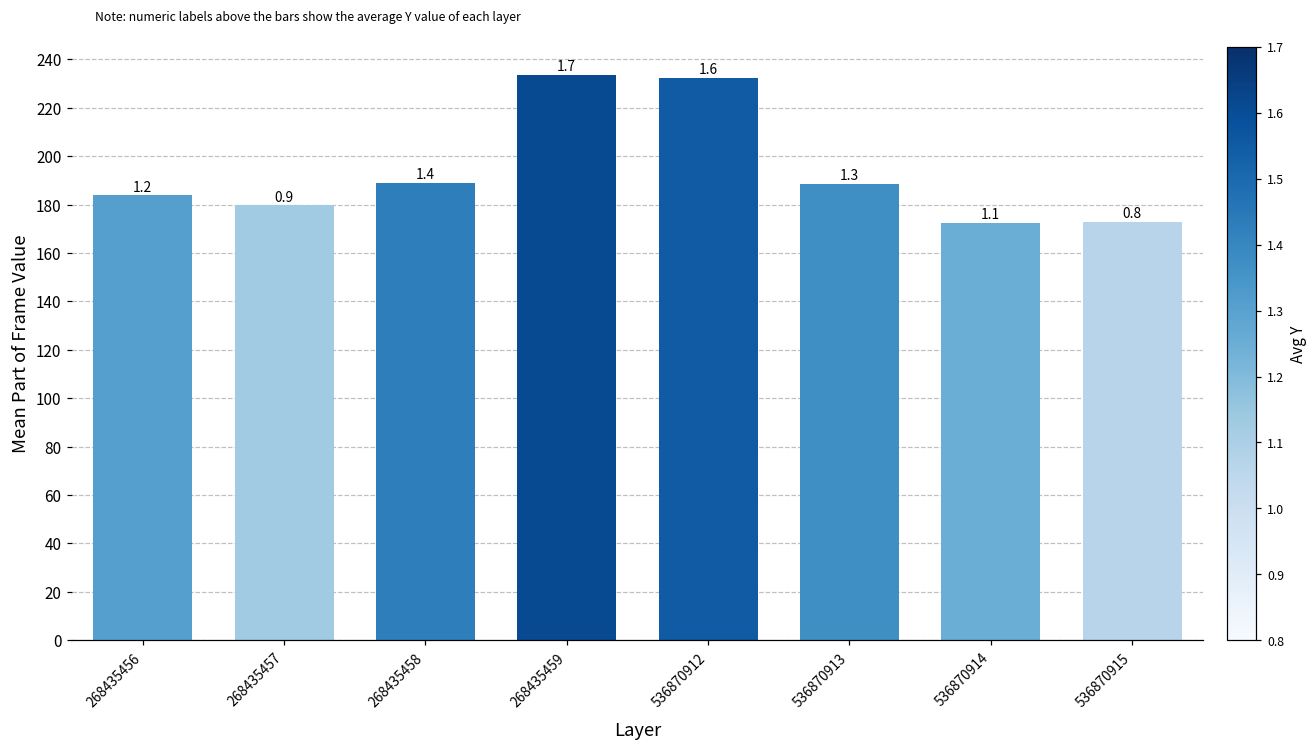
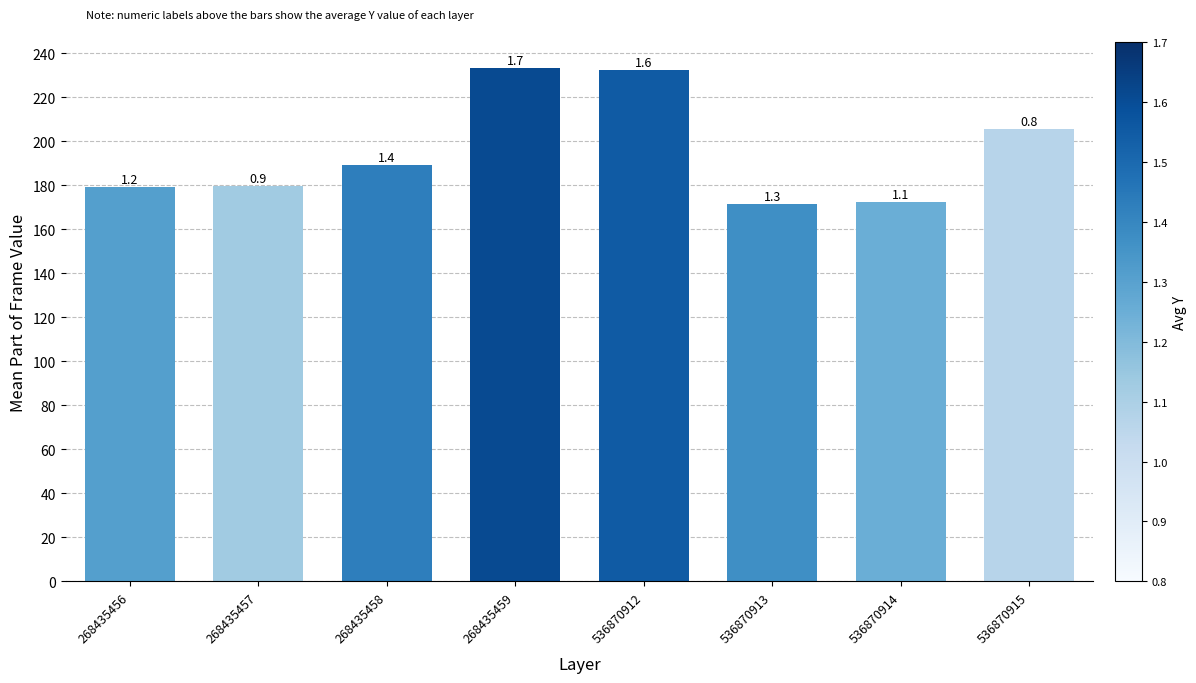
  {
-   "268435456": 184,
-   "536870913": 189,
-   "536870915": 173
+   "268435456": 179,
+   "536870913": 172,
+   "536870915": 206
  }
